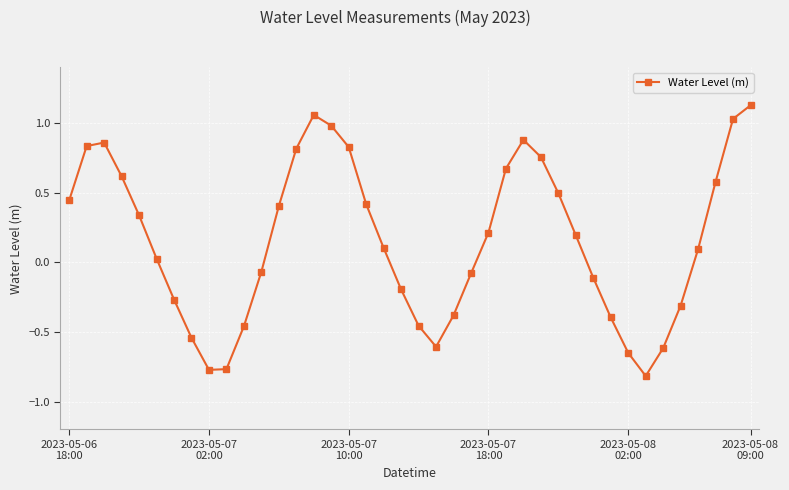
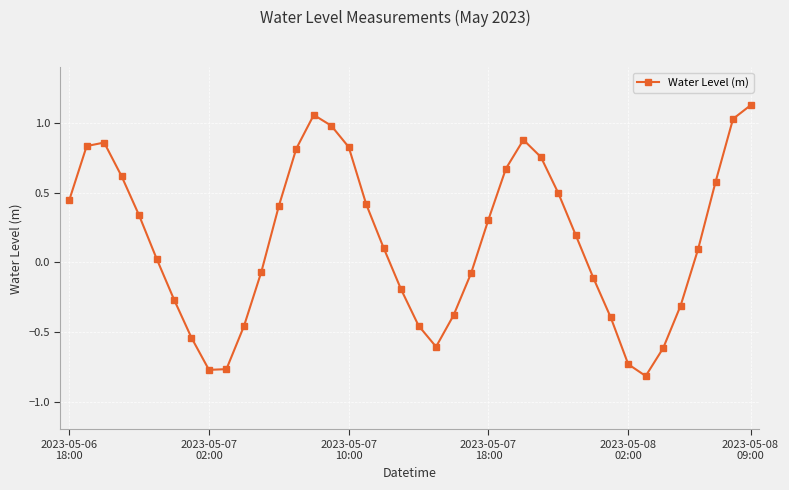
  {
    "2023-05-06 18:00": 0.44,
    "2023-05-07 02:00": -0.77,
    "2023-05-07 10:00": 0.83,
-   "2023-05-07 18:00": 0.21,
-   "2023-05-08 02:00": -0.65,
+   "2023-05-07 18:00": 0.31,
+   "2023-05-08 02:00": -0.73,
    "2023-05-08 09:00": 1.13
  }
